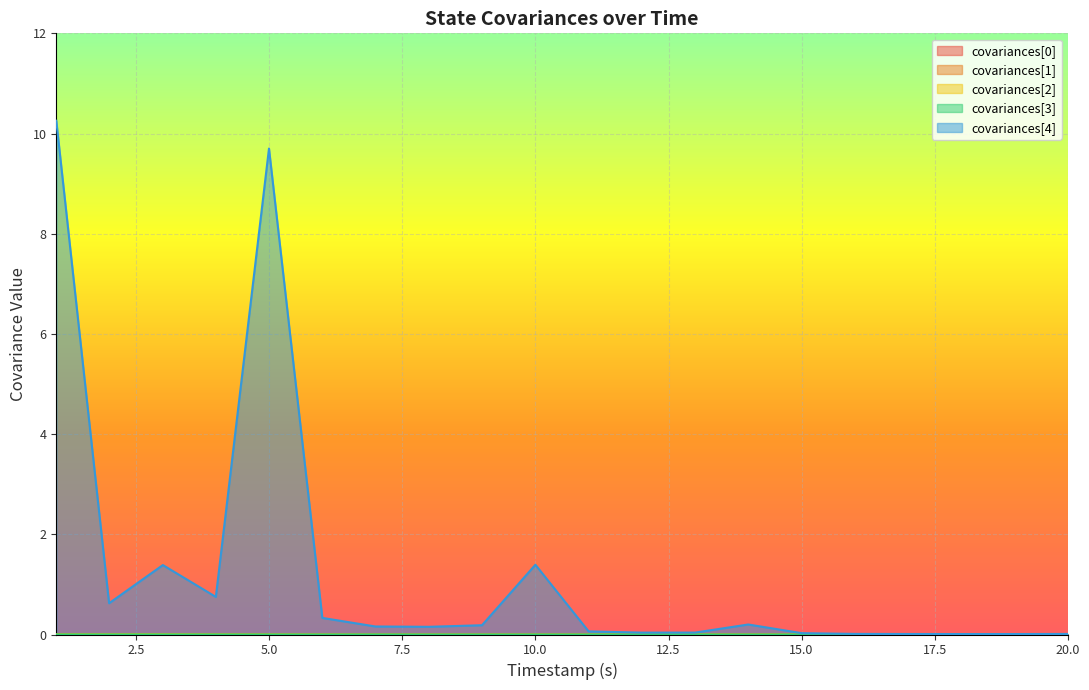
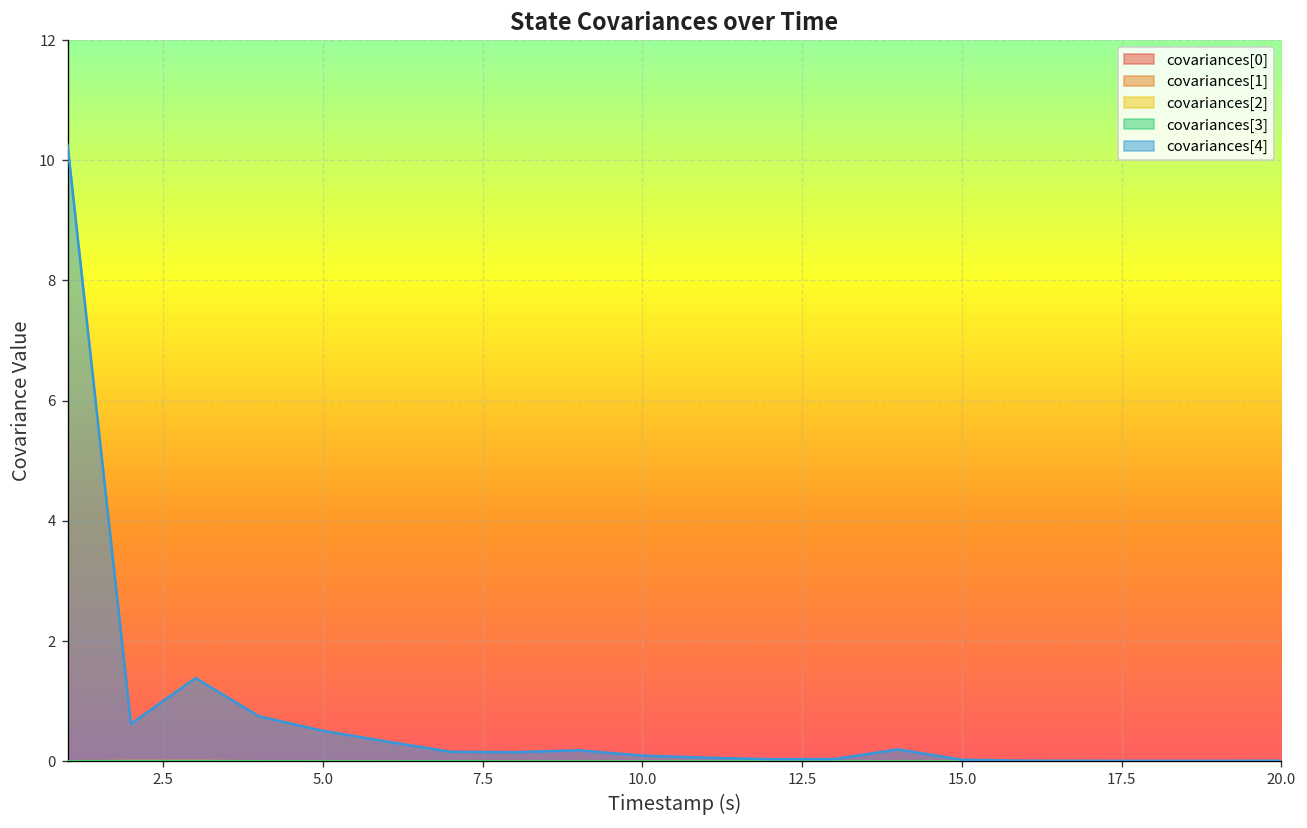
  {
    "covariances[3]": {
      "5.0": 0.0,
      "10.0": 0.0
    },
    "covariances[4]": {
-     "5.0": 9.7,
-     "10.0": 1.4
+     "5.0": 0.5,
+     "10.0": 0.1
    }
  }
